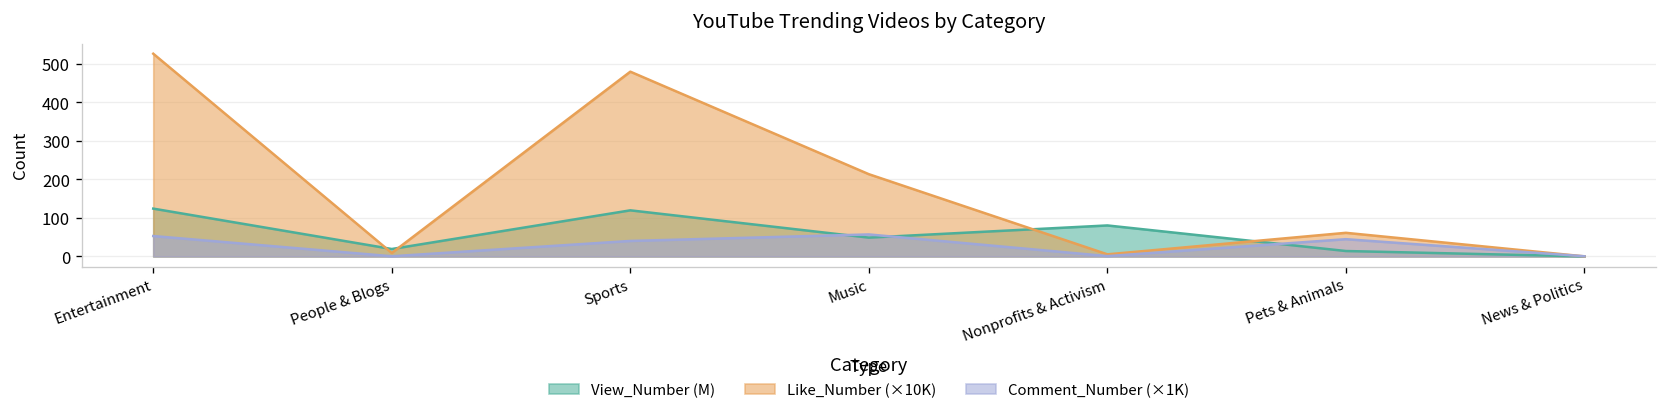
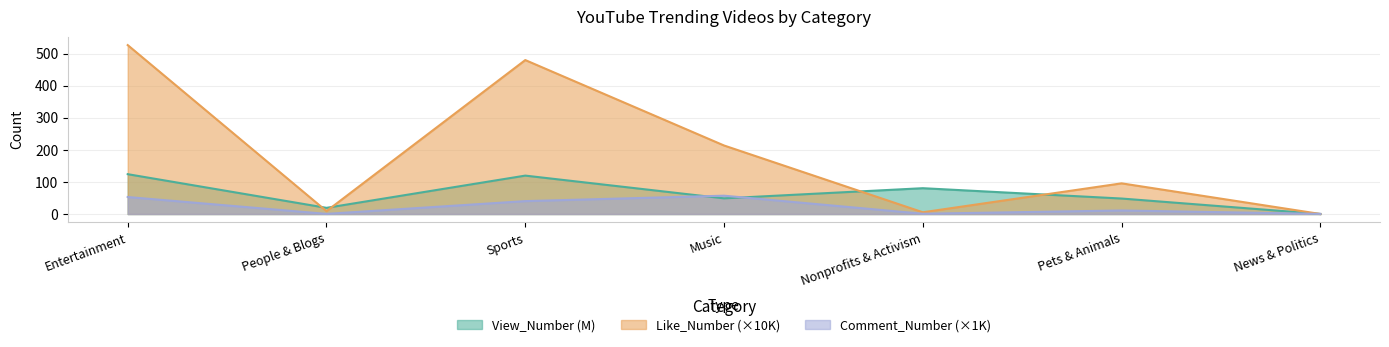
  {
    "View_Number (M)": {
      "Entertainment": 120,
      "People & Blogs": 20,
      "Sports": 120,
      "Music": 50,
      "Nonprofits & Activism": 80,
-     "Pets & Animals": 10
+     "Pets & Animals": 50
    },
    "Like_Number (×10K)": {
      "Entertainment": 530,
      "People & Blogs": 10,
      "Sports": 480,
      "Music": 210,
-     "Pets & Animals": 60
+     "Pets & Animals": 100
    },
    "Comment_Number (×1K)": {
      "Entertainment": 50,
      "People & Blogs": 0,
      "Sports": 40,
      "Music": 60,
-     "Pets & Animals": 40
+     "Pets & Animals": 10
    }
  }
